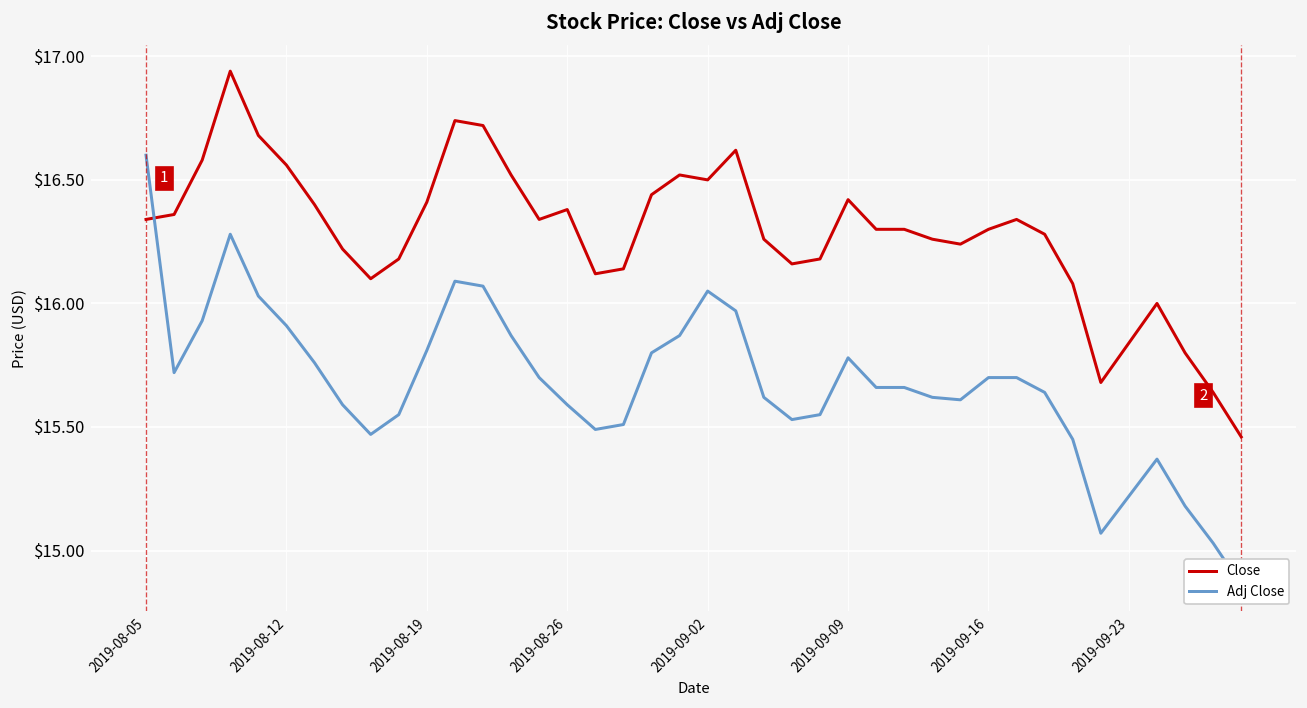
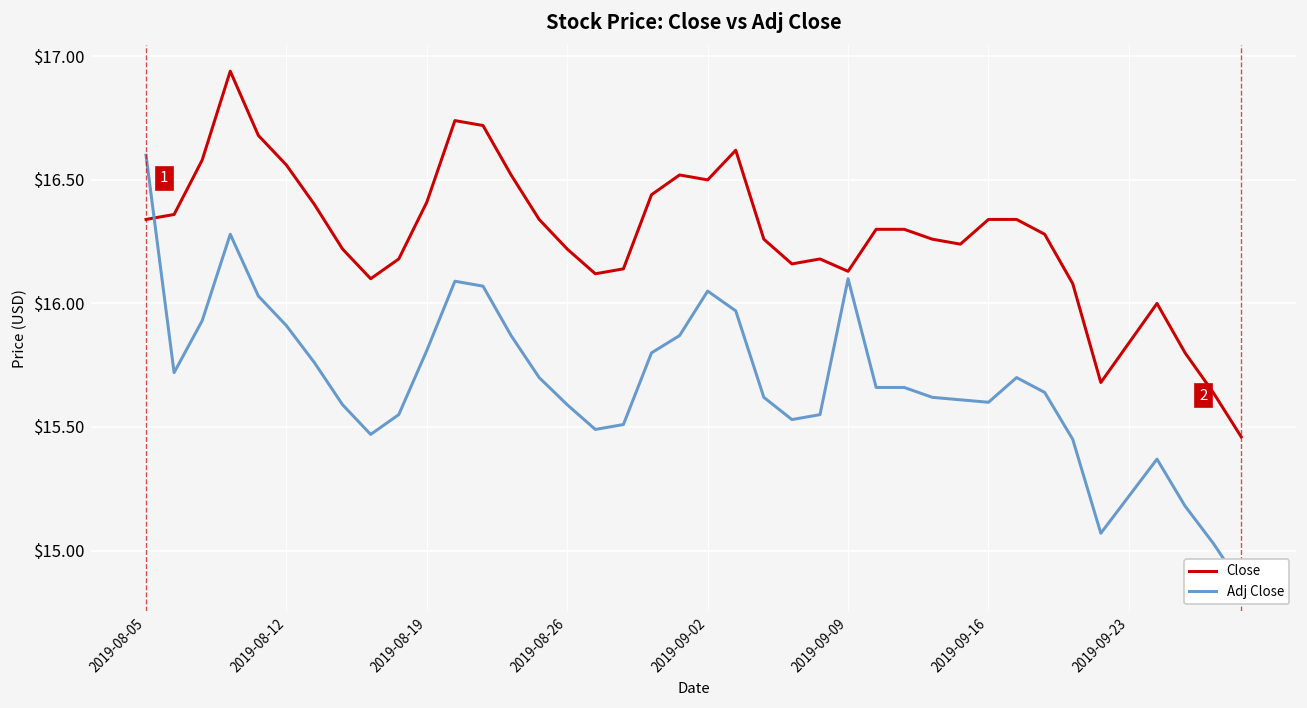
  {
    "Close": {
      "2019-08-05": "$16.34",
      "2019-08-12": "$16.56",
      "2019-08-19": "$16.41",
-     "2019-08-26": "$16.38",
+     "2019-08-26": "$16.22",
      "2019-09-02": "$16.50",
-     "2019-09-09": "$16.42",
-     "2019-09-16": "$16.30",
+     "2019-09-09": "$16.13",
+     "2019-09-16": "$16.34",
      "2019-09-23": "$15.84"
    },
    "Adj Close": {
      "2019-08-12": "$15.91",
      "2019-08-19": "$15.81",
      "2019-08-26": "$15.59",
      "2019-09-02": "$16.05",
-     "2019-09-09": "$15.78",
-     "2019-09-16": "$15.7",
+     "2019-09-09": "$16.10",
+     "2019-09-16": "$15.6",
      "2019-09-23": "$15.22"
    }
  }
